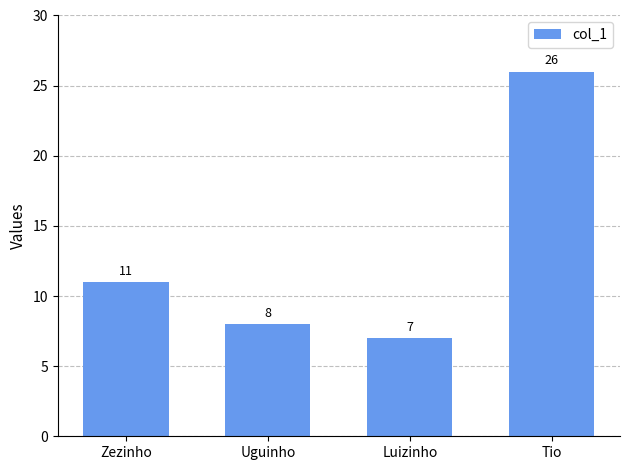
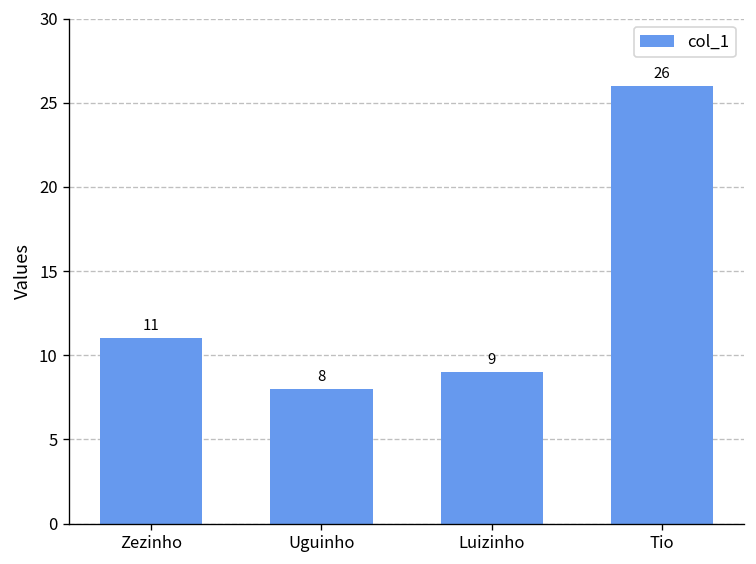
  {
    "Zezinho": 11,
    "Uguinho": 8,
-   "Luizinho": 7,
+   "Luizinho": 9,
    "Tio": 26
  }
